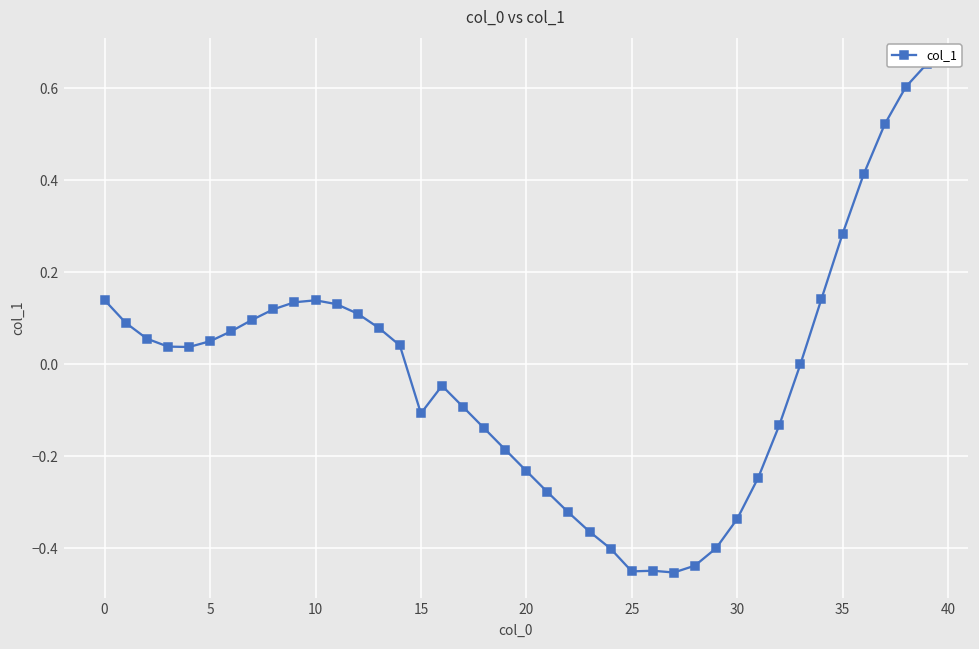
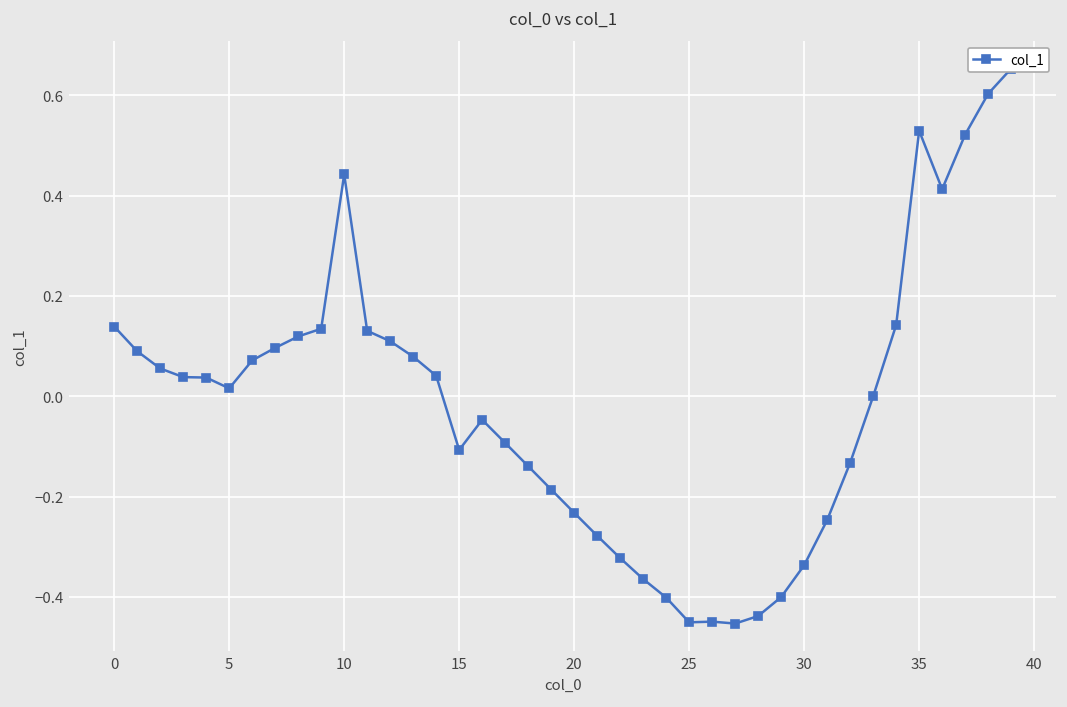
  {
    "0": 0.14,
-   "5": 0.05,
-   "10": 0.14,
+   "5": 0.02,
+   "10": 0.44,
    "15": -0.11,
    "20": -0.23,
    "25": -0.45,
    "30": -0.34,
-   "35": 0.28
+   "35": 0.53
  }
